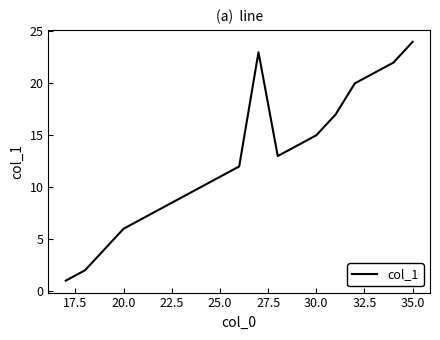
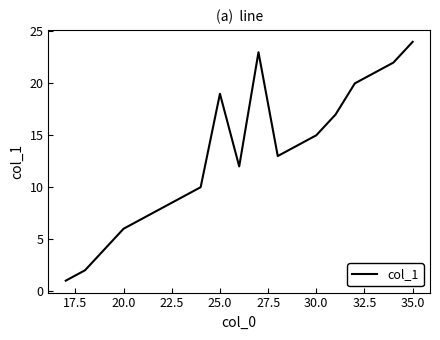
  {
    "20.0": 6,
-   "25.0": 11,
+   "25.0": 19,
    "30.0": 15,
    "35.0": 24
  }
